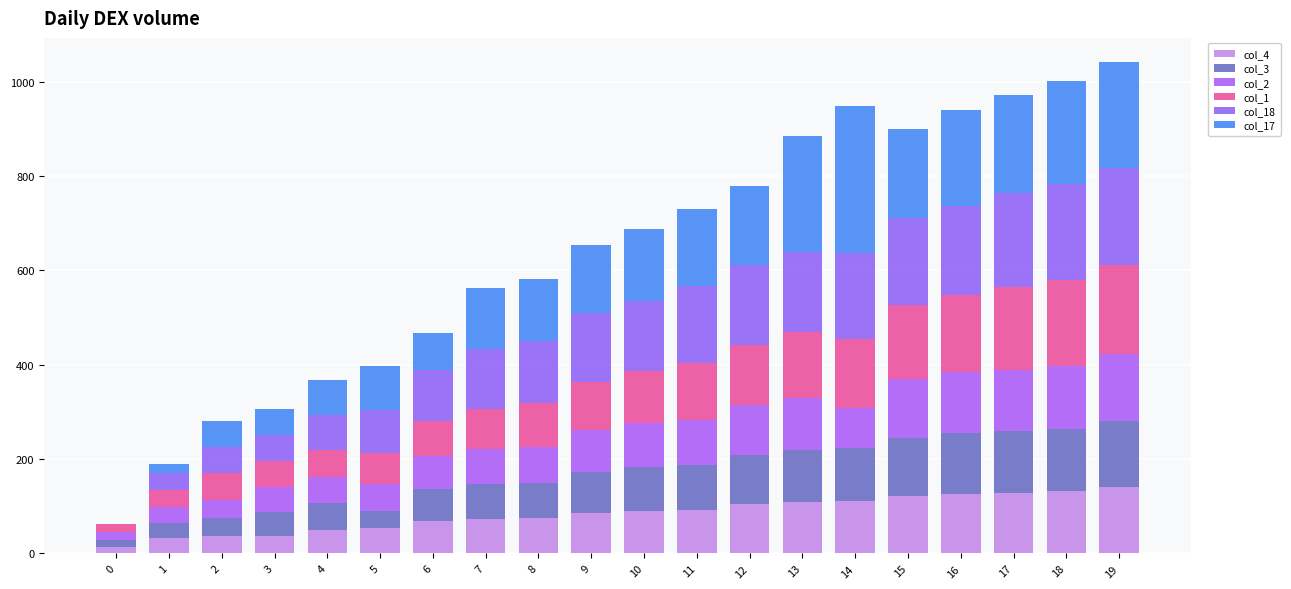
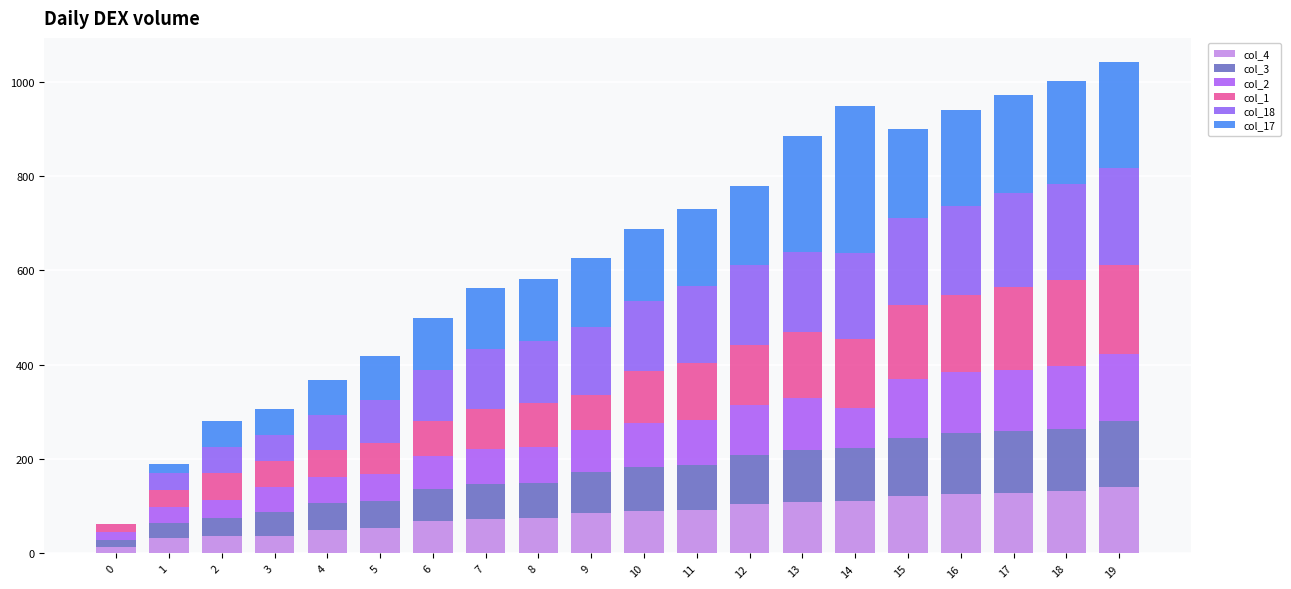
  {
    "col_3": {
      "0": 20,
      "1": 30,
      "2": 40,
      "3": 50,
      "4": 60,
-     "5": 40,
+     "5": 60,
      "6": 70,
      "7": 70,
      "8": 80,
      "9": 90,
      "10": 90,
      "11": 90,
      "12": 110,
      "13": 110,
      "14": 110,
      "15": 120,
      "16": 130,
      "17": 130,
      "18": 130,
      "19": 140
    },
    "col_1": {
      "0": 20,
      "1": 40,
      "2": 60,
      "3": 60,
      "4": 60,
      "5": 70,
      "6": 70,
      "7": 90,
      "8": 90,
-     "9": 100,
+     "9": 80,
      "10": 110,
      "11": 120,
      "12": 130,
      "13": 140,
      "14": 150,
      "15": 160,
      "16": 160,
      "17": 180,
      "18": 180,
      "19": 190
    },
    "col_17": {
      "1": 20,
      "2": 60,
      "3": 60,
      "4": 70,
      "5": 90,
-     "6": 80,
+     "6": 110,
      "7": 130,
      "8": 130,
      "9": 150,
      "10": 150,
      "11": 160,
      "12": 170,
      "13": 250,
      "14": 310,
      "15": 190,
      "16": 210,
      "17": 210,
      "18": 220,
      "19": 220
    }
  }
